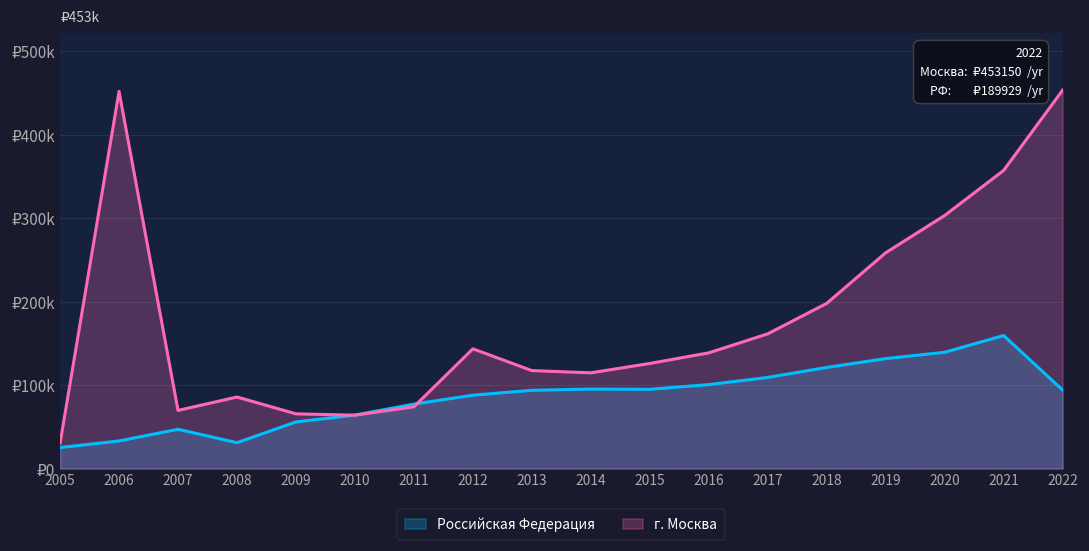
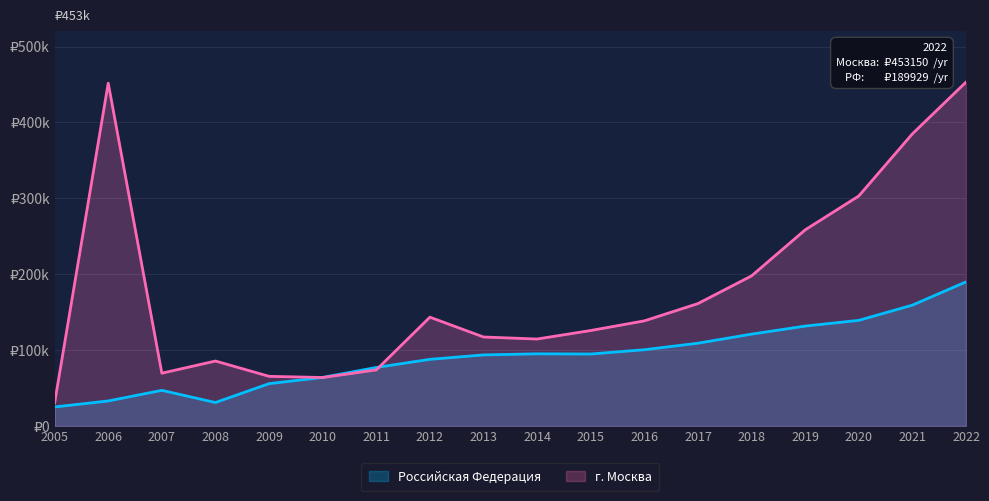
  {
    "Российская Федерация": {
      "2005": "₽30000",
      "2006": "₽30000",
      "2007": "₽50000",
      "2008": "₽30000",
      "2009": "₽60000",
      "2012": "₽90000",
      "2013": "₽90000",
      "2014": "₽100000",
      "2015": "₽90000",
      "2016": "₽100000",
      "2017": "₽110000",
      "2018": "₽120000",
      "2019": "₽130000",
      "2020": "₽140000",
      "2021": "₽160000",
-     "2022": "₽90000"
+     "2022": "₽190000"
    },
    "г. Москва": {
      "2005": "₽30000",
      "2006": "₽450000",
      "2007": "₽70000",
      "2008": "₽90000",
      "2009": "₽70000",
      "2012": "₽140000",
      "2013": "₽120000",
      "2014": "₽110000",
      "2015": "₽130000",
      "2016": "₽140000",
      "2017": "₽160000",
      "2018": "₽200000",
      "2019": "₽260000",
      "2020": "₽300000",
-     "2021": "₽360000"
+     "2021": "₽380000"
    }
  }
